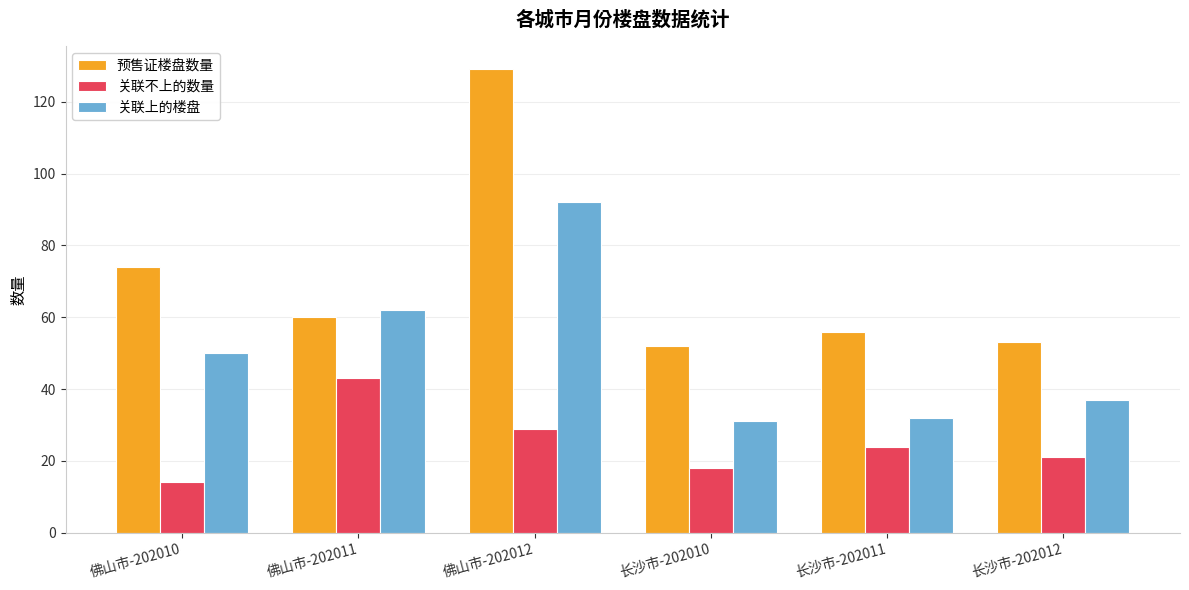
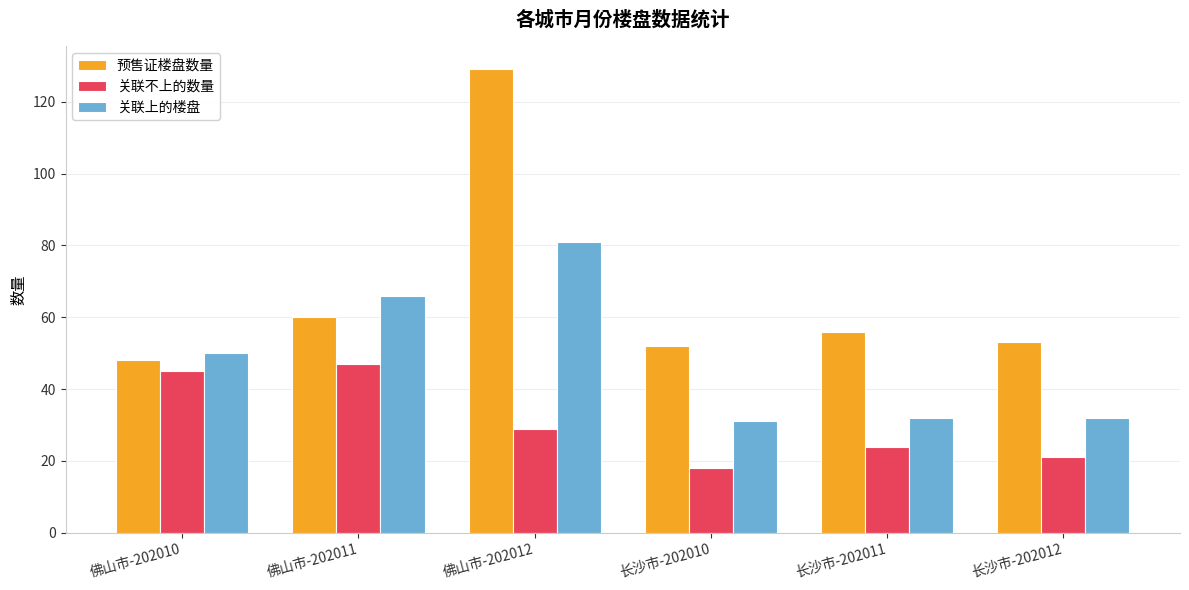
  {
    "预售证楼盘数量": {
-     "佛山市-202010": 74,
+     "佛山市-202010": 48,
      "佛山市-202011": 60,
      "佛山市-202012": 129,
      "长沙市-202010": 52,
      "长沙市-202011": 56,
      "长沙市-202012": 53
    },
    "关联不上的数量": {
-     "佛山市-202010": 14,
-     "佛山市-202011": 43,
+     "佛山市-202010": 45,
+     "佛山市-202011": 47,
      "佛山市-202012": 29,
      "长沙市-202010": 18,
      "长沙市-202011": 24,
      "长沙市-202012": 21
    },
    "关联上的楼盘": {
      "佛山市-202010": 50,
-     "佛山市-202011": 62,
-     "佛山市-202012": 92,
+     "佛山市-202011": 66,
+     "佛山市-202012": 81,
      "长沙市-202010": 31,
      "长沙市-202011": 32,
-     "长沙市-202012": 37
+     "长沙市-202012": 32
    }
  }
